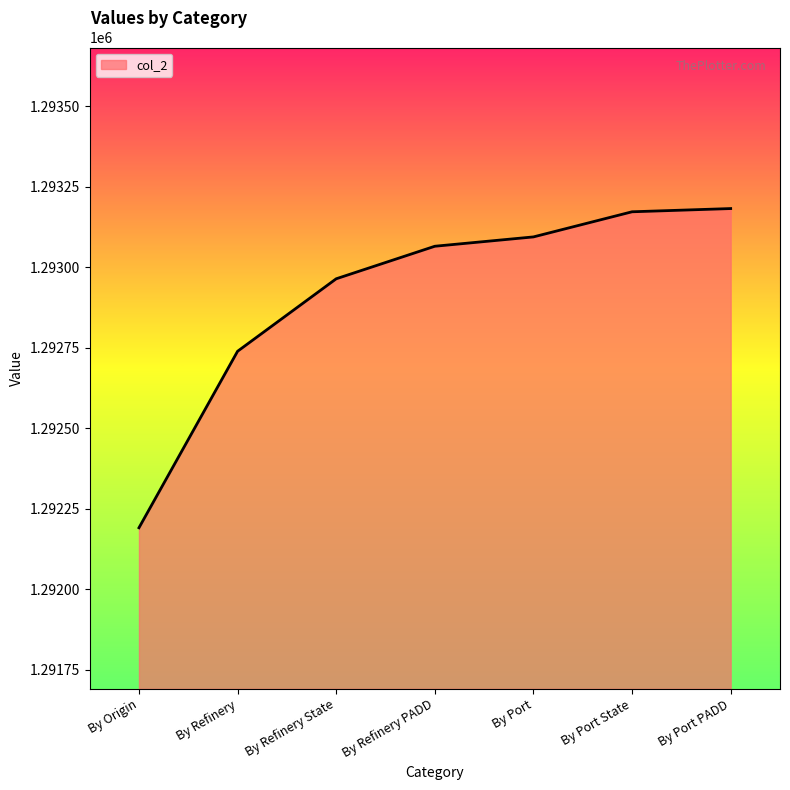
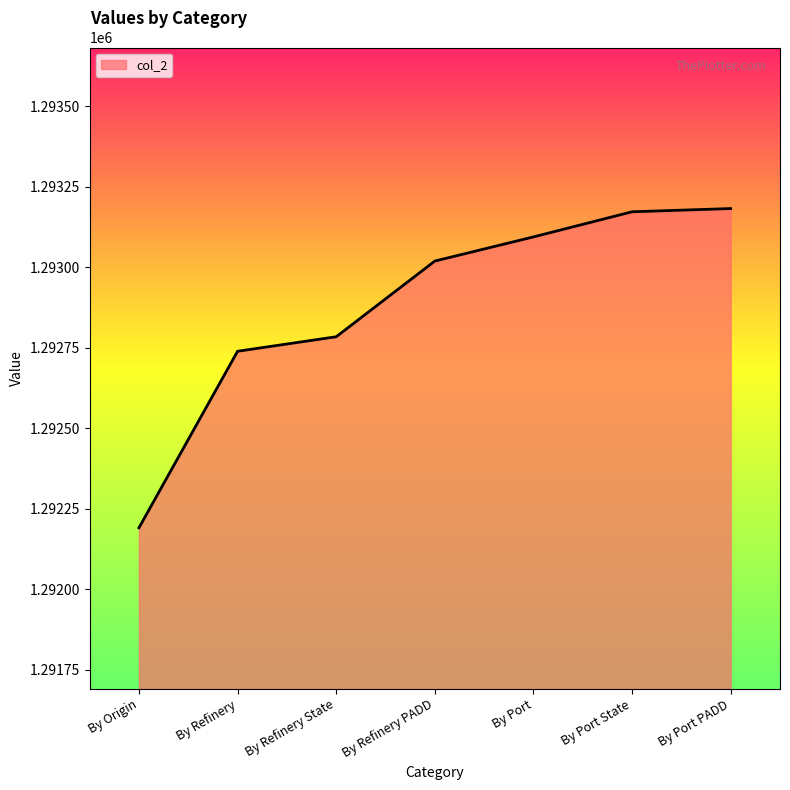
  {
    "By Origin": 1292190,
    "By Refinery": 1292740,
-   "By Refinery State": 1292960,
-   "By Refinery PADD": 1293070,
+   "By Refinery State": 1292780,
+   "By Refinery PADD": 1293020,
    "By Port": 1293090,
    "By Port State": 1293170,
    "By Port PADD": 1293180
  }
